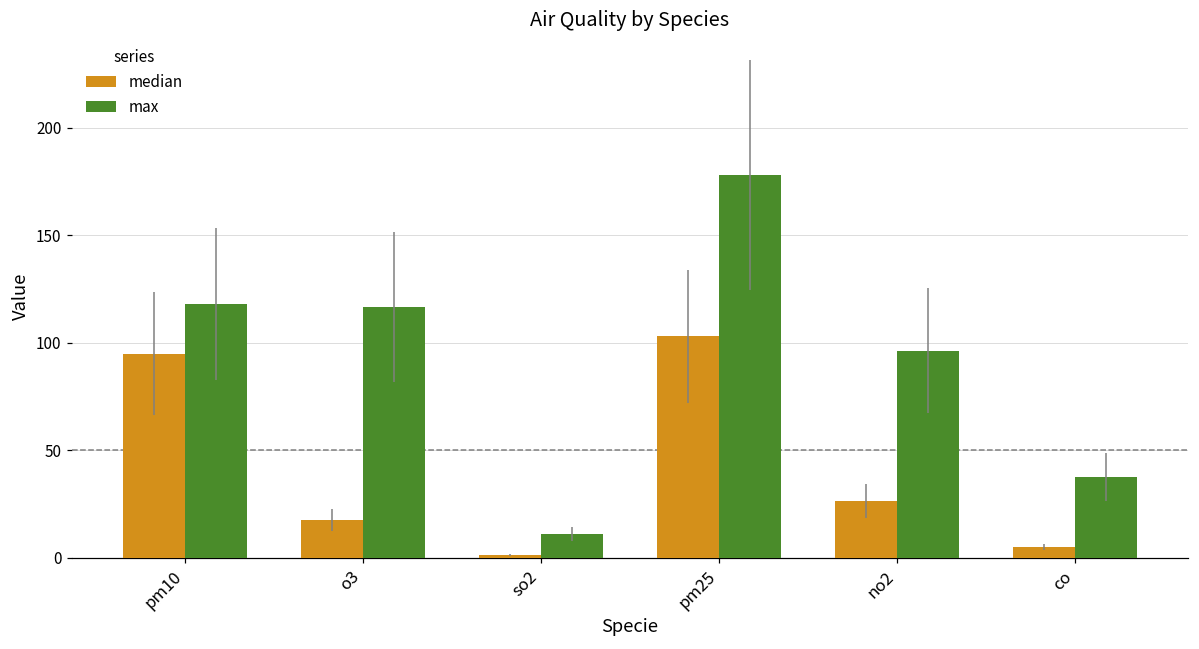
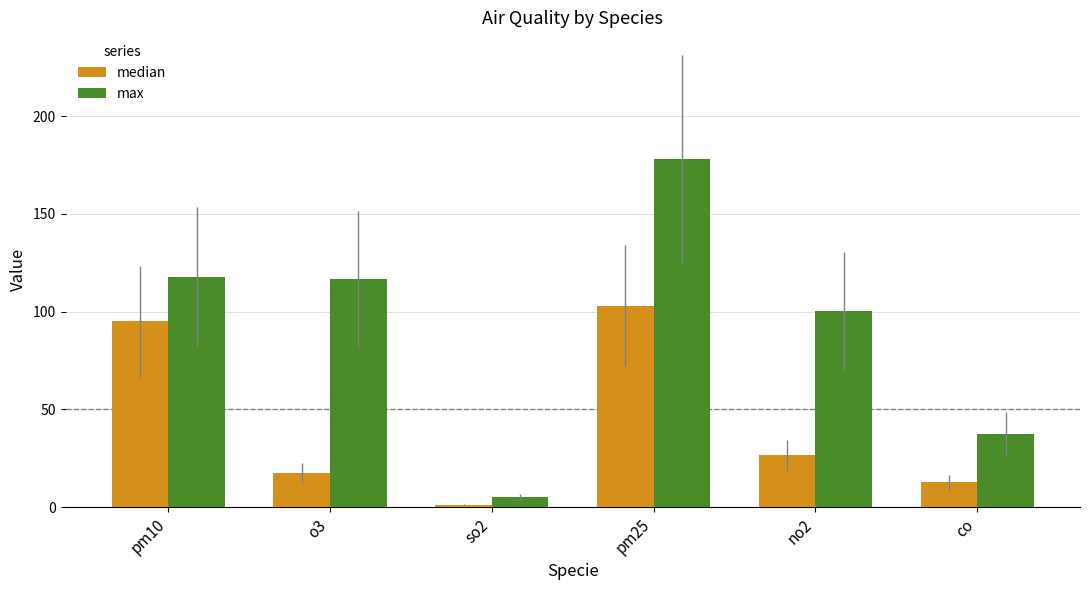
  {
    "median": {
      "pm10": 95,
      "o3": 18,
      "so2": 1,
      "pm25": 103,
      "no2": 26,
-     "co": 5
+     "co": 13
    },
    "max": {
      "pm10": 118,
      "o3": 117,
-     "so2": 11,
+     "so2": 5,
      "pm25": 178,
-     "no2": 96,
+     "no2": 101,
      "co": 38
    }
  }
